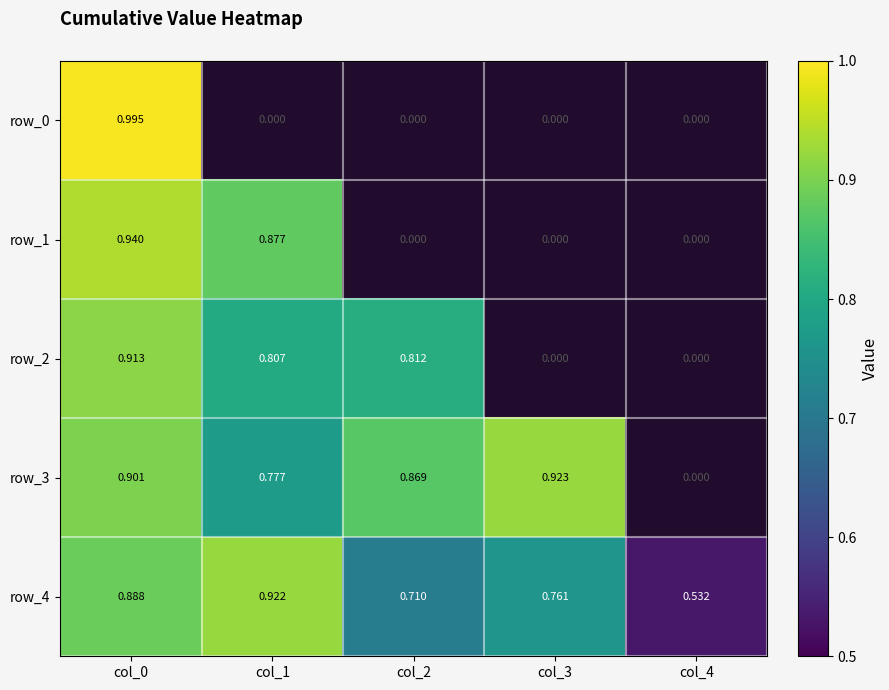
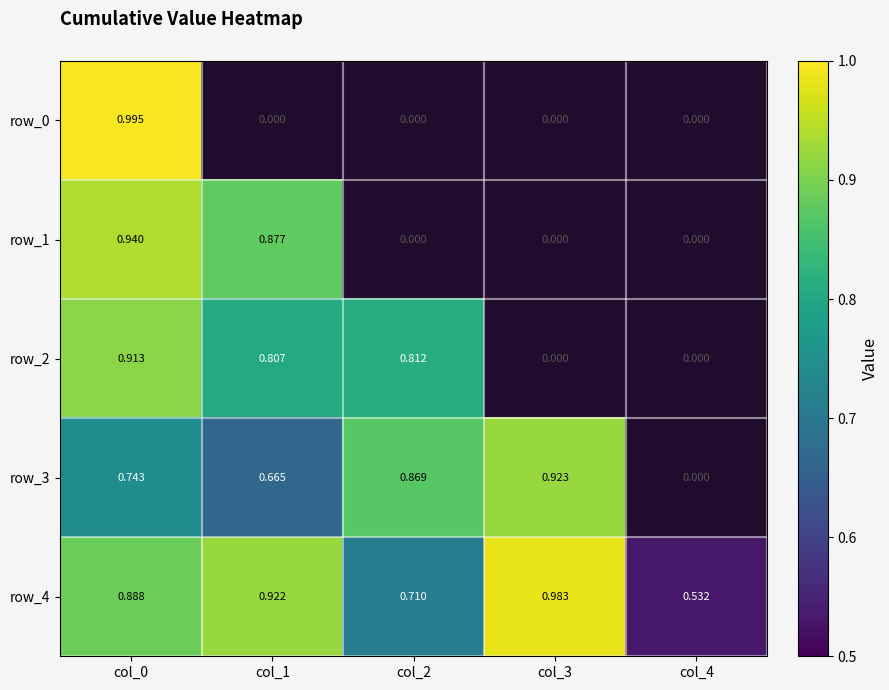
  {
    "row_0": {
      "col_0": 0.995
    },
    "row_1": {
      "col_0": 0.940,
      "col_1": 0.877
    },
    "row_2": {
      "col_0": 0.913,
      "col_1": 0.807,
      "col_2": 0.812
    },
    "row_3": {
-     "col_0": 0.901,
-     "col_1": 0.777,
+     "col_0": 0.743,
+     "col_1": 0.665,
      "col_2": 0.869,
      "col_3": 0.923
    },
    "row_4": {
      "col_0": 0.888,
      "col_1": 0.922,
      "col_2": 0.710,
-     "col_3": 0.761,
+     "col_3": 0.983,
      "col_4": 0.532
    }
  }
